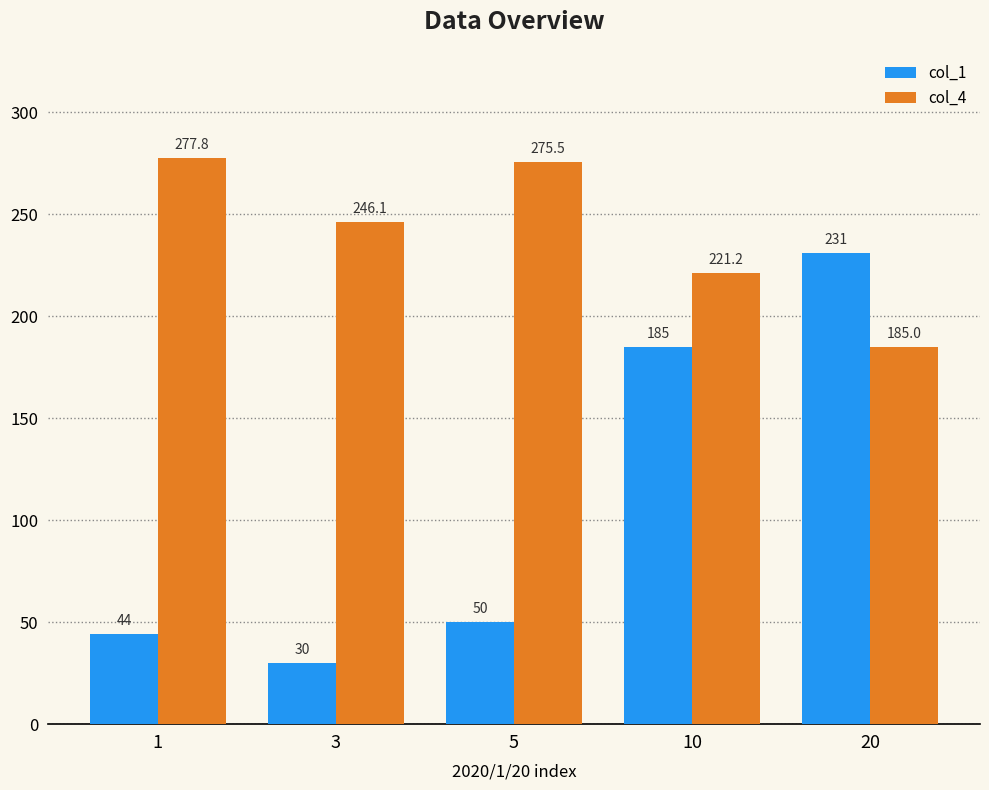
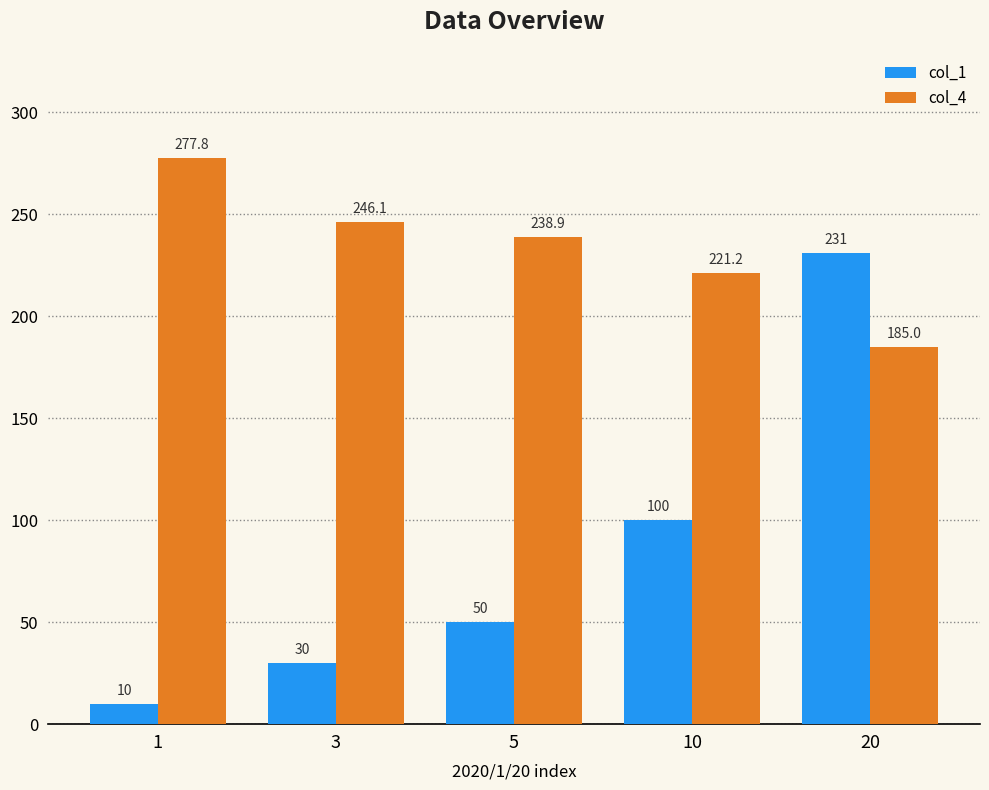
  {
    "col_1": {
-     "1": 44,
+     "1": 10,
      "3": 30,
      "5": 50,
-     "10": 185,
+     "10": 100,
      "20": 231
    },
    "col_4": {
      "1": 277.8,
      "3": 246.1,
-     "5": 275.5,
+     "5": 238.9,
      "10": 221.2,
      "20": 185.0
    }
  }
